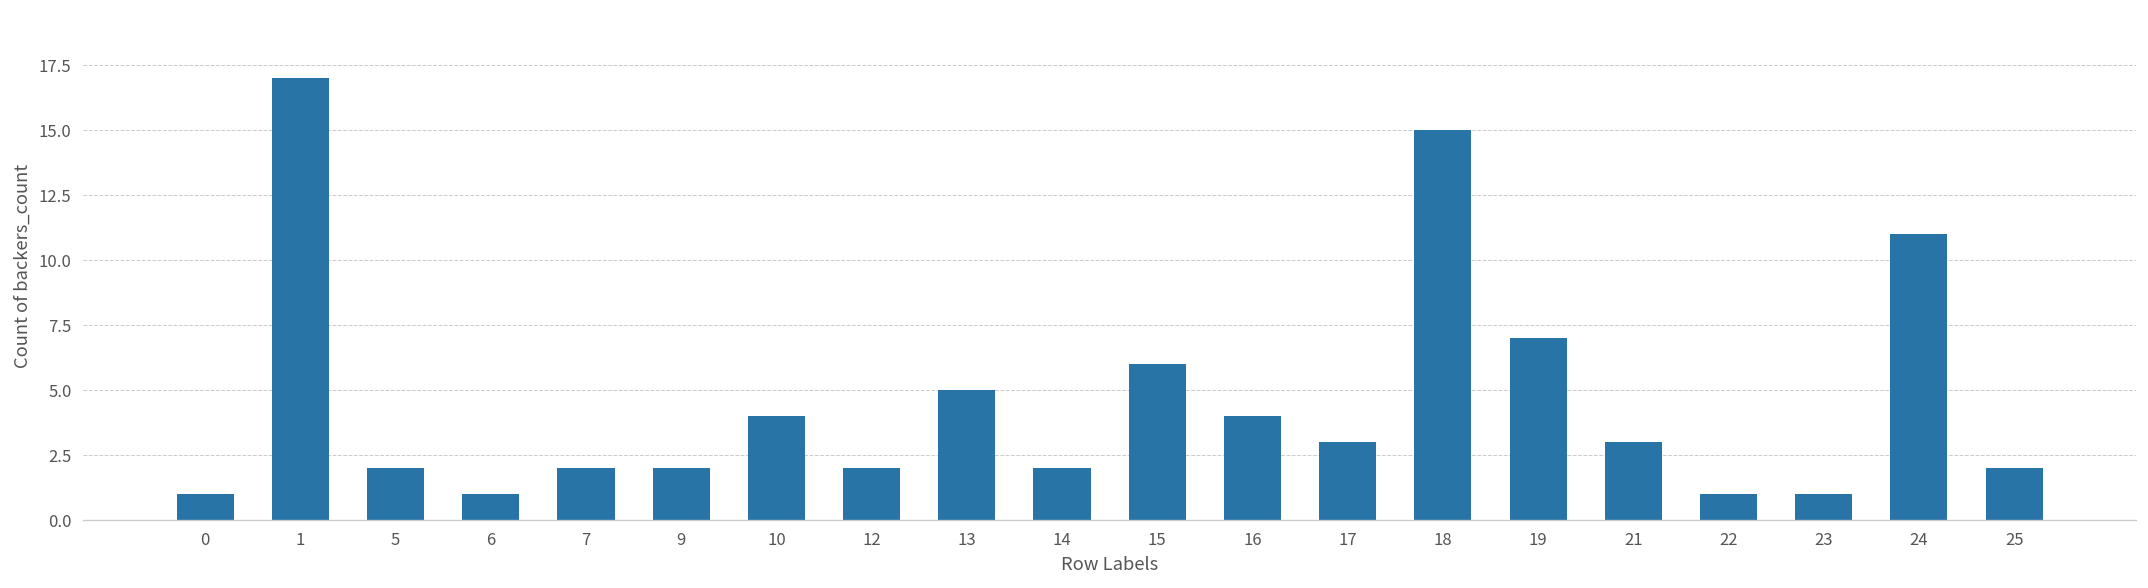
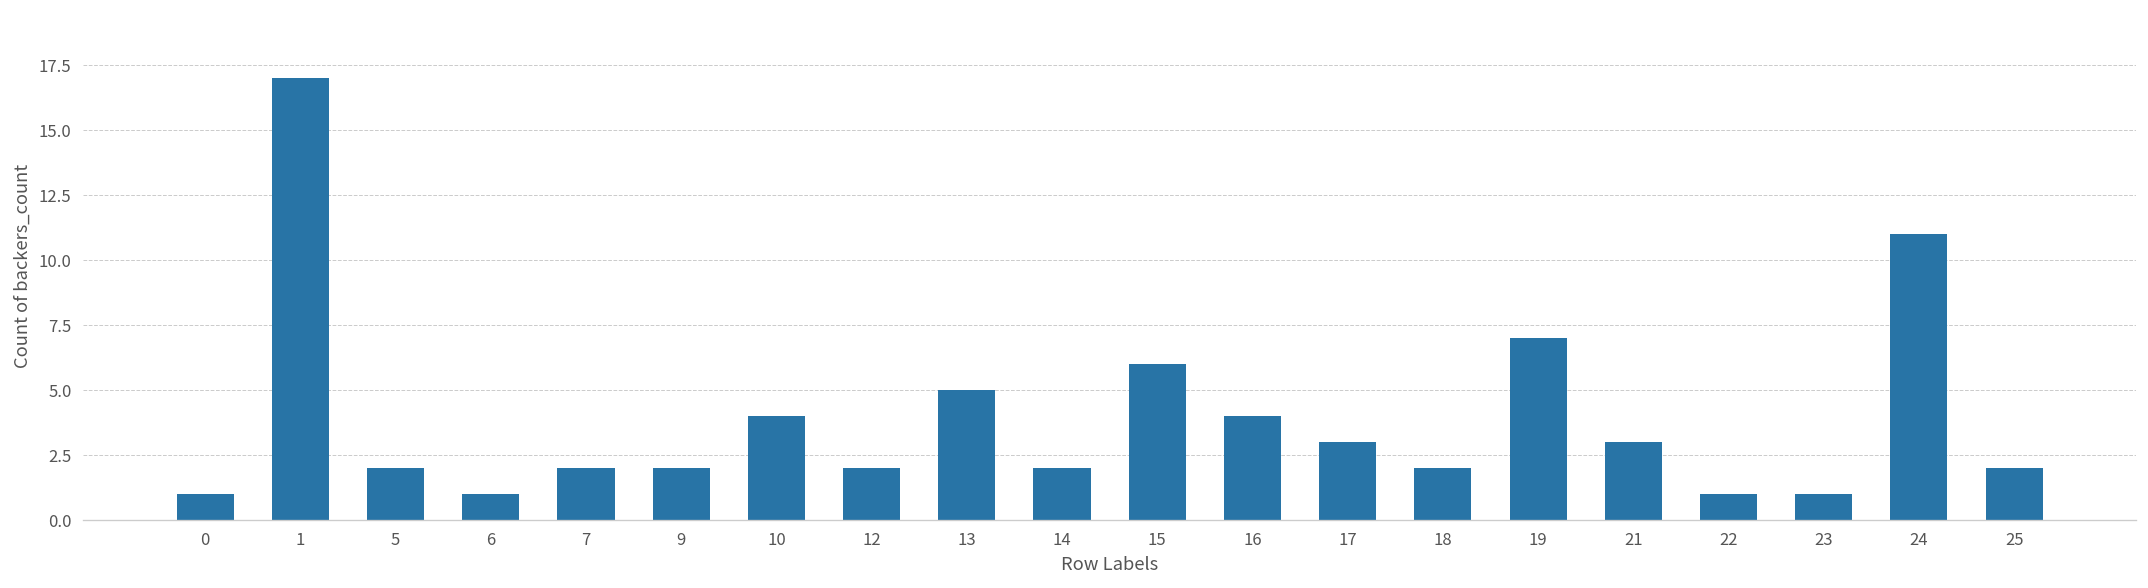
  {
    "0": 1,
    "1": 17,
    "5": 2,
    "6": 1,
    "7": 2,
    "9": 2,
    "10": 4,
    "12": 2,
    "13": 5,
    "14": 2,
    "15": 6,
    "16": 4,
    "17": 3,
-   "18": 15,
+   "18": 2,
    "19": 7,
    "21": 3,
    "22": 1,
    "23": 1,
    "24": 11,
    "25": 2
  }
